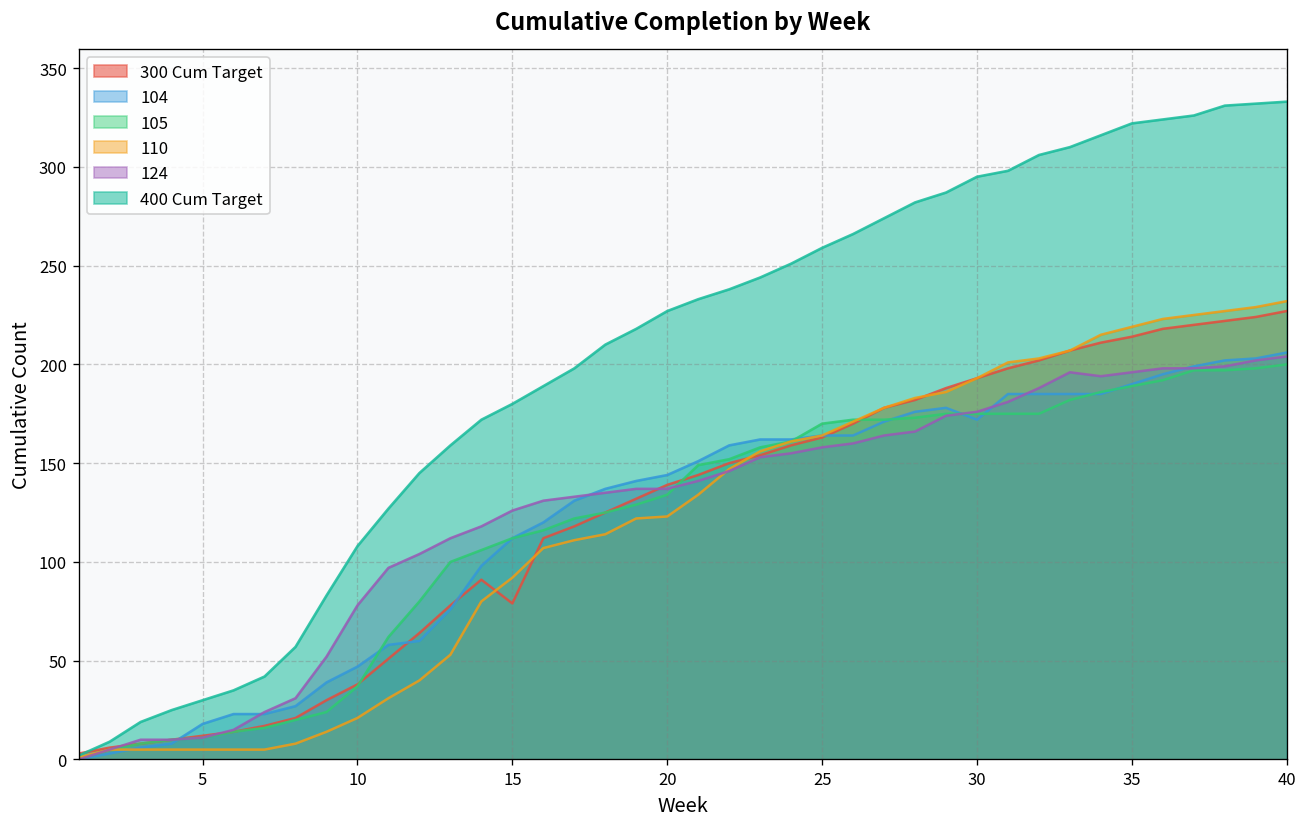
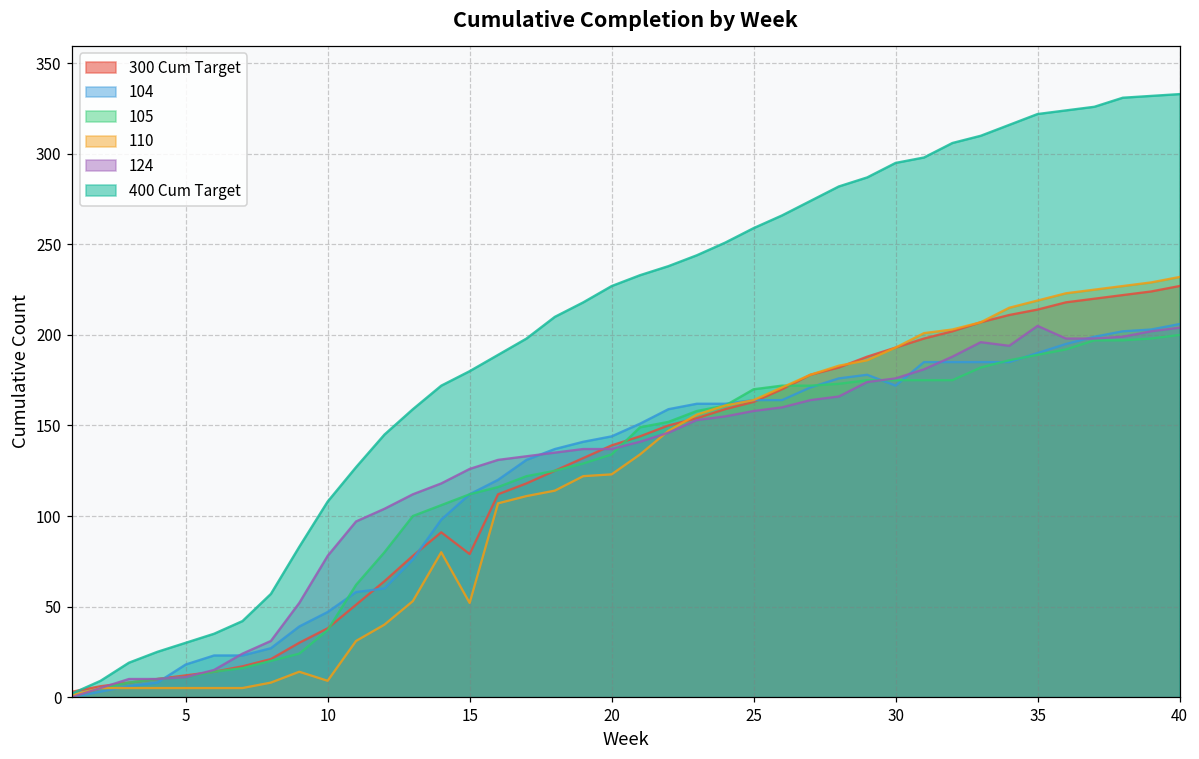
  {
    "300 Cum Target": {
      "15": 79,
      "20": 139,
      "35": 214,
      "40": 227
    },
    "104": {
      "5": 18,
      "10": 47,
      "20": 144,
      "30": 172,
      "40": 206
    },
    "110": {
      "5": 5,
-     "10": 21,
-     "15": 92,
+     "10": 9,
+     "15": 52,
      "20": 123,
      "35": 219,
      "40": 232
    },
    "124": {
      "10": 78,
      "15": 126,
      "20": 137,
      "25": 158,
-     "35": 196,
+     "35": 205,
      "40": 204
    }
  }
